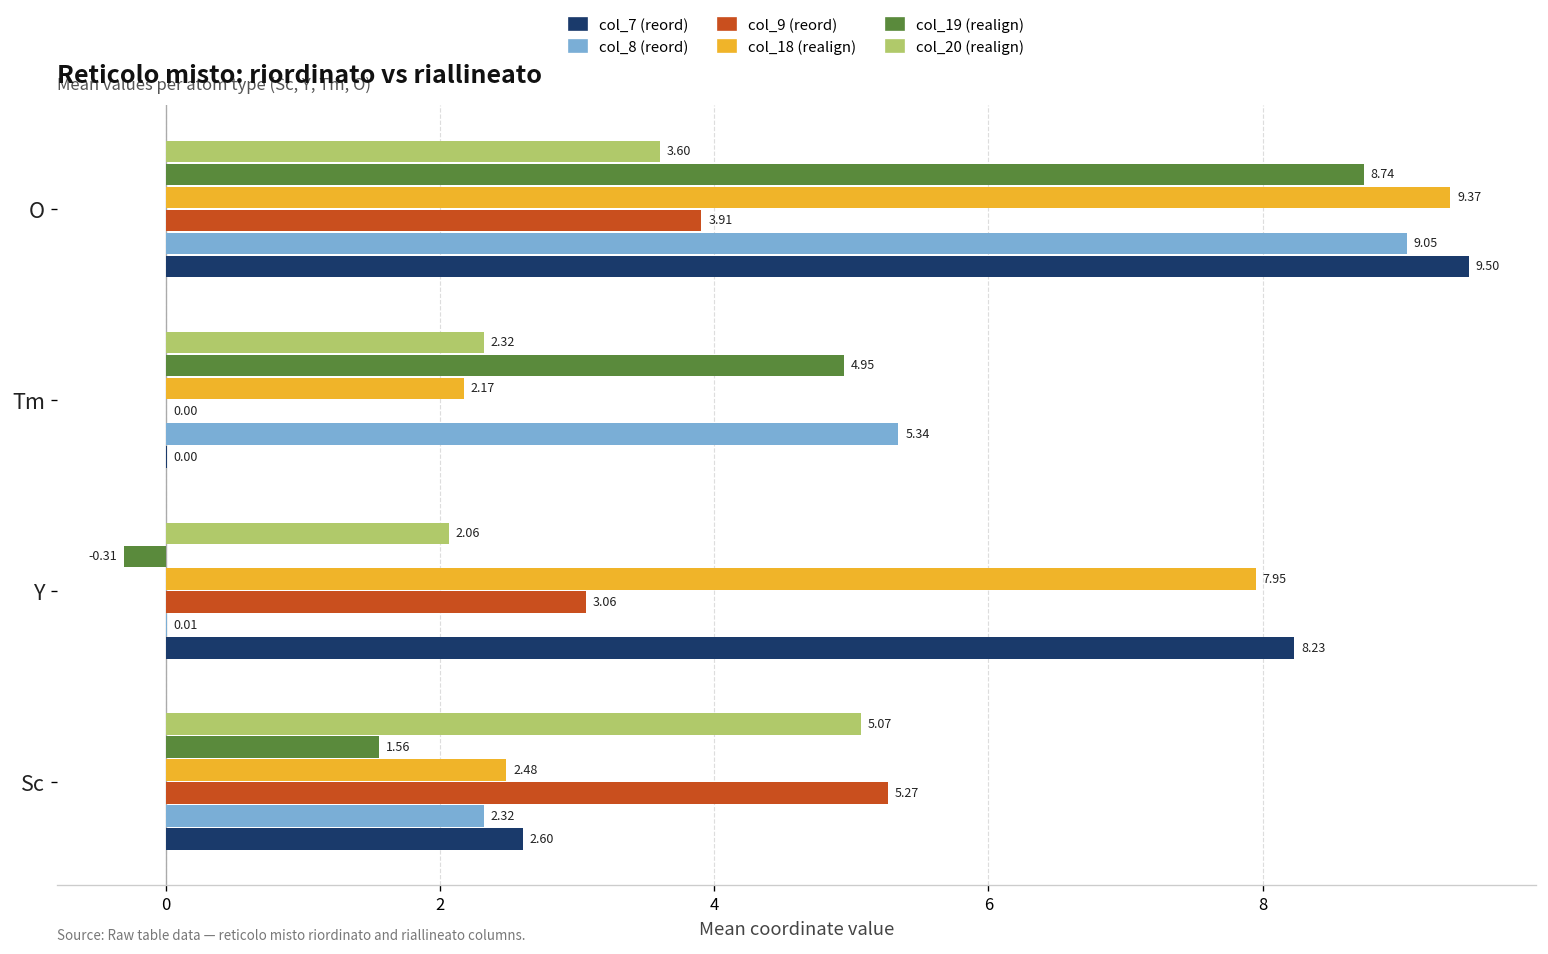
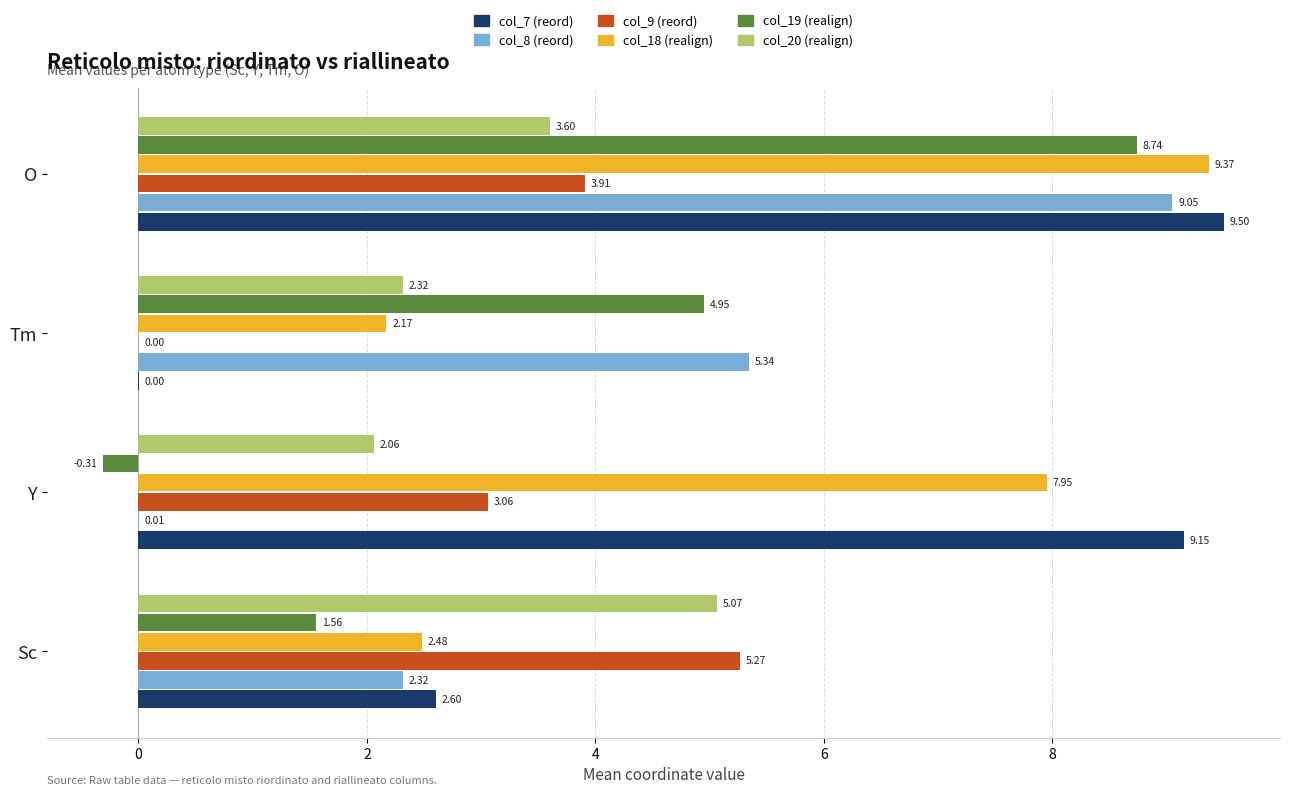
  {
    "col_7 (reord)": {
      "O": 9.50,
      "Tm": 0.00,
-     "Y": 8.23,
+     "Y": 9.15,
      "Sc": 2.60
    },
    "col_8 (reord)": {
      "O": 9.05,
      "Tm": 5.34,
      "Y": 0.01,
      "Sc": 2.32
    },
    "col_9 (reord)": {
      "O": 3.91,
      "Tm": 0.00,
      "Y": 3.06,
      "Sc": 5.27
    },
    "col_18 (realign)": {
      "O": 9.37,
      "Tm": 2.17,
      "Y": 7.95,
      "Sc": 2.48
    },
    "col_19 (realign)": {
      "O": 8.74,
      "Tm": 4.95,
      "Y": -0.31,
      "Sc": 1.56
    },
    "col_20 (realign)": {
      "O": 3.60,
      "Tm": 2.32,
      "Y": 2.06,
      "Sc": 5.07
    }
  }
